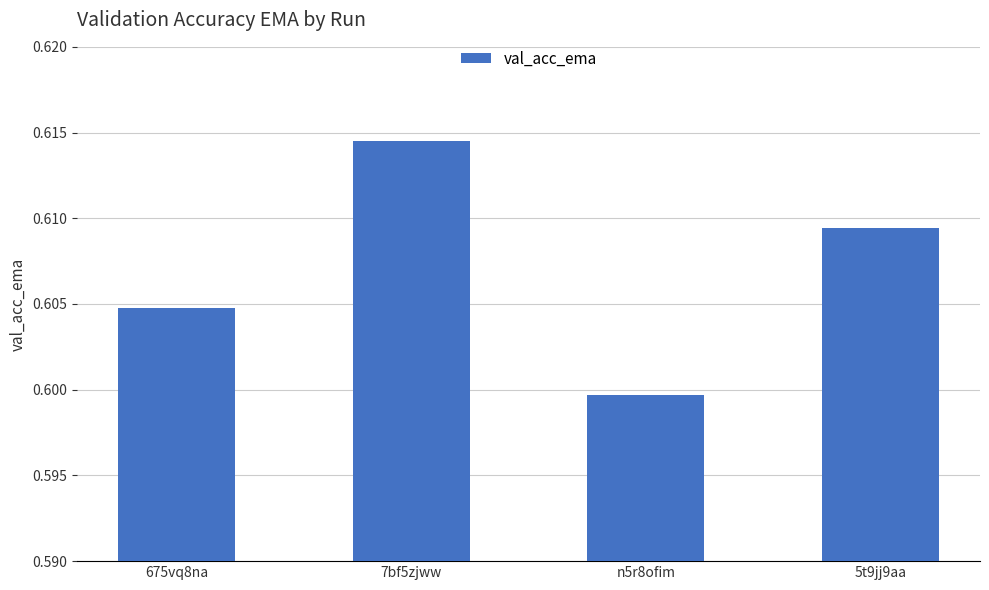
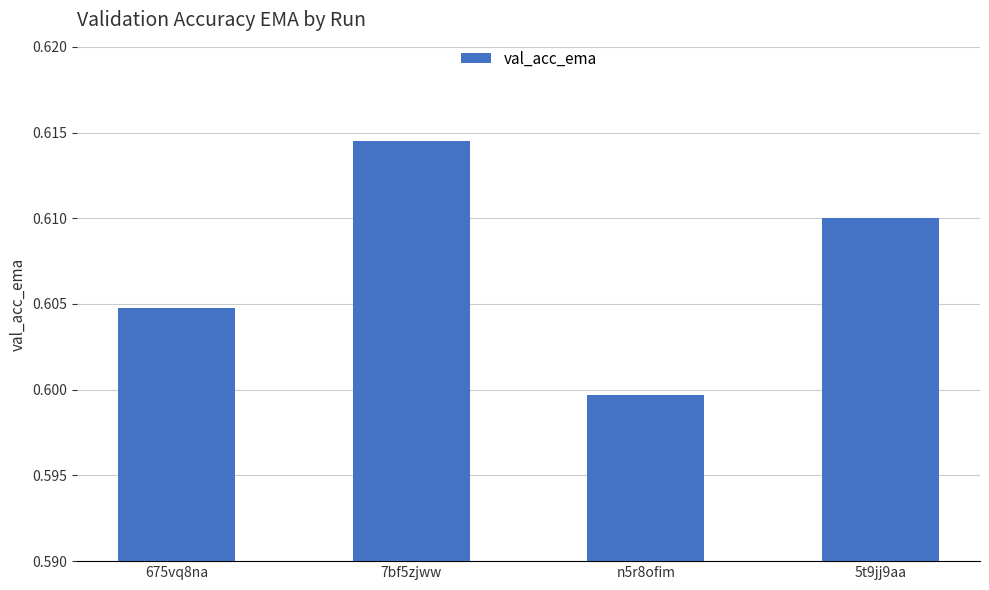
  {
    "675vq8na": 0.6048,
    "7bf5zjww": 0.6145,
    "n5r8ofim": 0.5997,
-   "5t9jj9aa": 0.6094
+   "5t9jj9aa": 0.6100
  }
